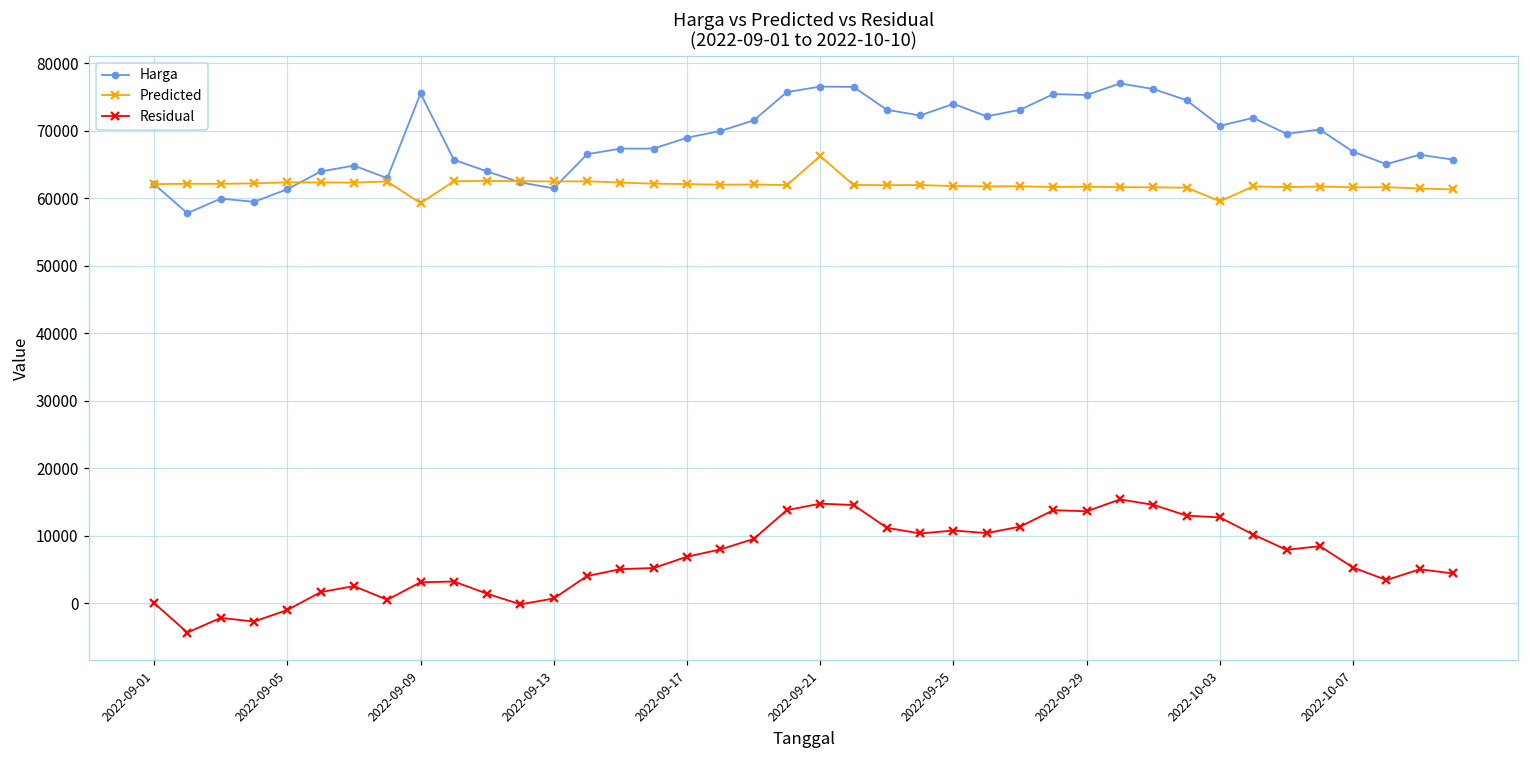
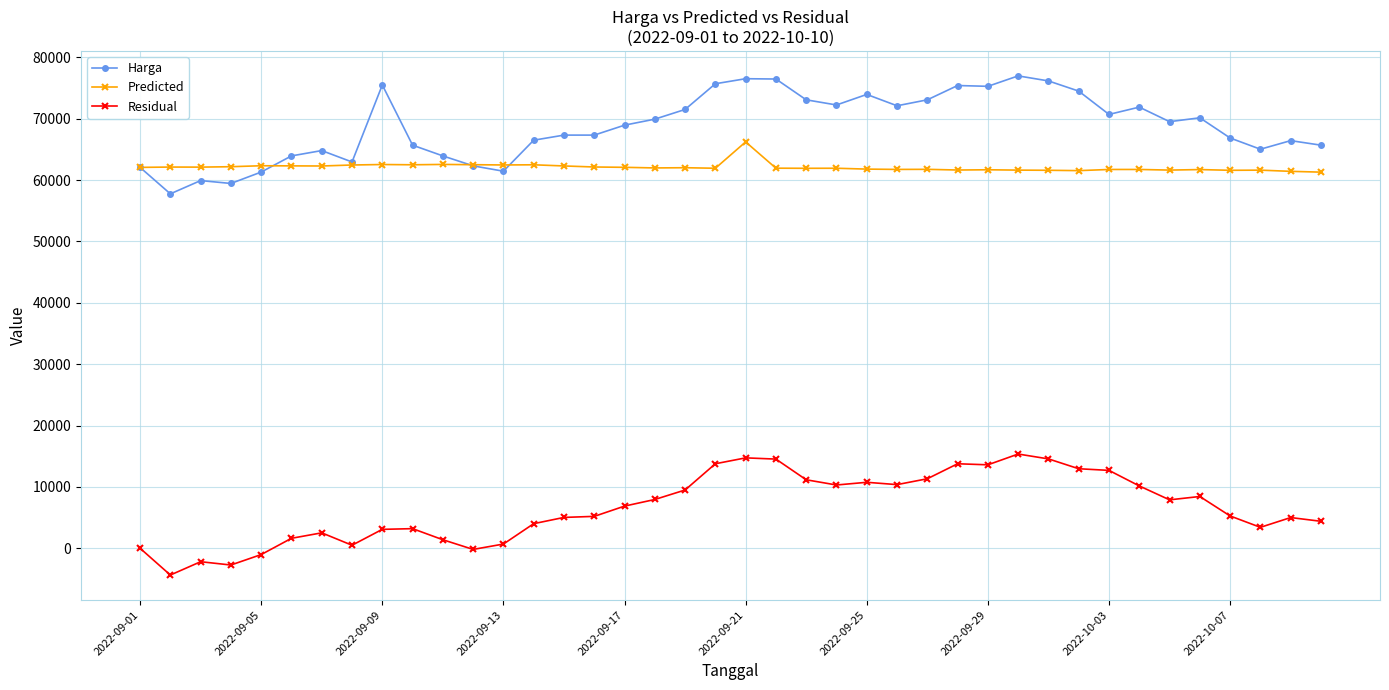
  {
    "Harga": {
      "2022-09-05": 61000,
      "2022-09-09": 76000,
      "2022-09-13": 61000,
      "2022-09-17": 69000,
      "2022-09-21": 77000,
      "2022-09-25": 74000,
      "2022-09-29": 75000,
      "2022-10-03": 71000,
      "2022-10-07": 67000
    },
    "Predicted": {
      "2022-09-05": 62000,
-     "2022-09-09": 59000,
+     "2022-09-09": 63000,
      "2022-09-13": 62000,
      "2022-09-17": 62000,
      "2022-09-21": 66000,
      "2022-09-25": 62000,
      "2022-09-29": 62000,
-     "2022-10-03": 60000,
+     "2022-10-03": 62000,
      "2022-10-07": 62000
    },
    "Residual": {
      "2022-09-01": 0,
      "2022-09-05": -1000,
      "2022-09-09": 3000,
      "2022-09-13": 1000,
      "2022-09-17": 7000,
      "2022-09-21": 15000,
      "2022-09-25": 11000,
      "2022-09-29": 14000,
      "2022-10-03": 13000,
      "2022-10-07": 5000
    }
  }
